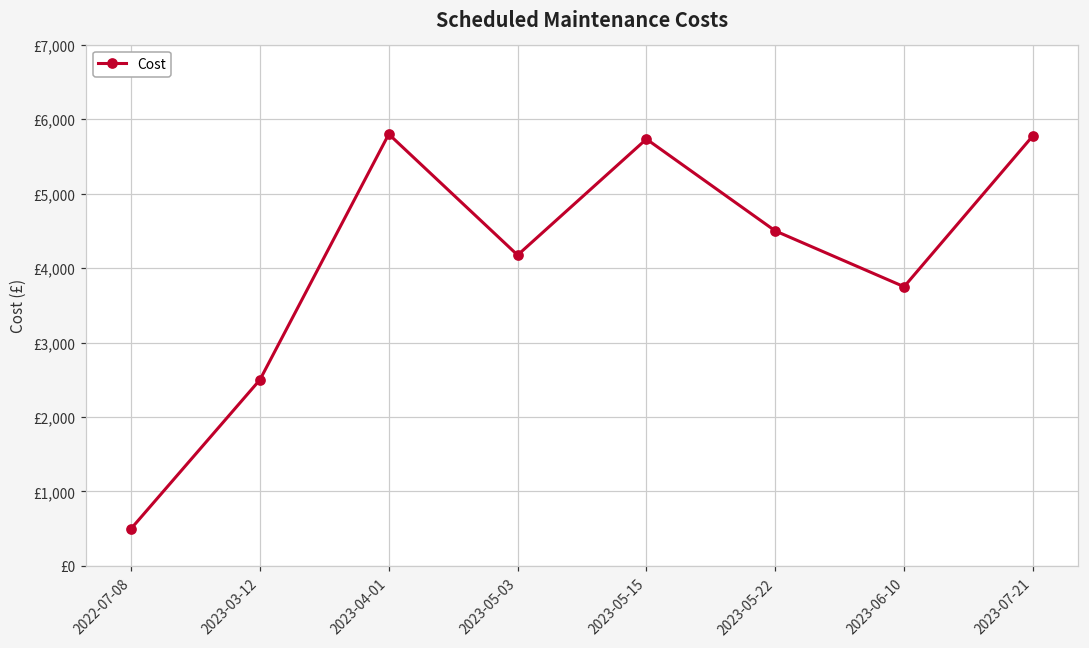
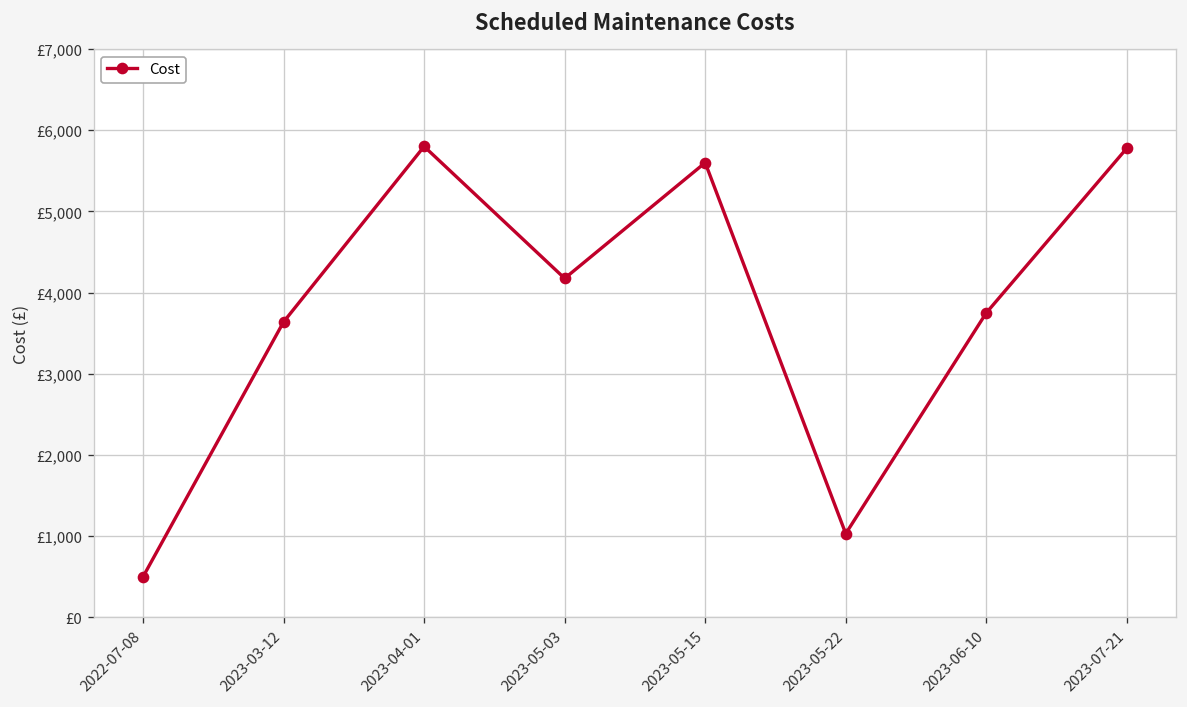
  {
    "2022-07-08": "£500",
-   "2023-03-12": "£2,500",
+   "2023-03-12": "£3,600",
    "2023-04-01": "£5,800",
    "2023-05-03": "£4,200",
-   "2023-05-15": "£5,700",
-   "2023-05-22": "£4,500",
+   "2023-05-15": "£5,600",
+   "2023-05-22": "£1,000",
    "2023-06-10": "£3,800",
    "2023-07-21": "£5,800"
  }
